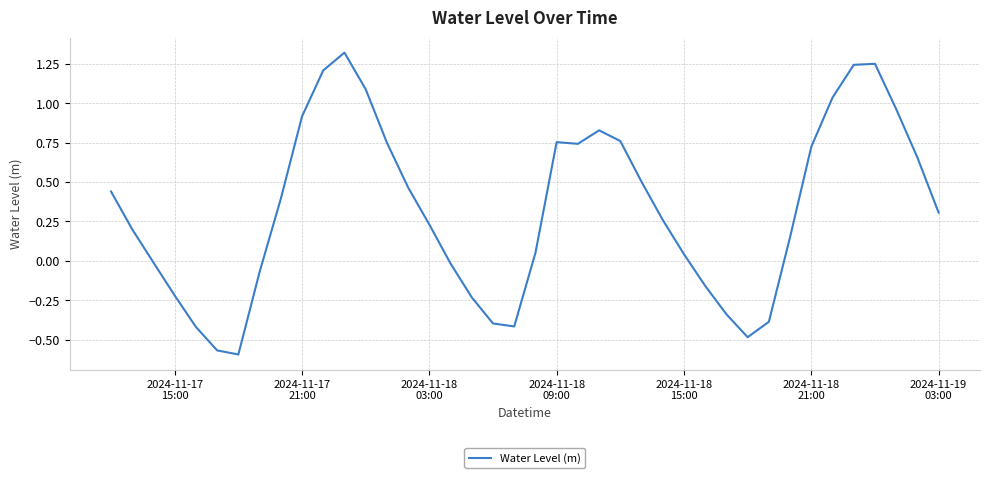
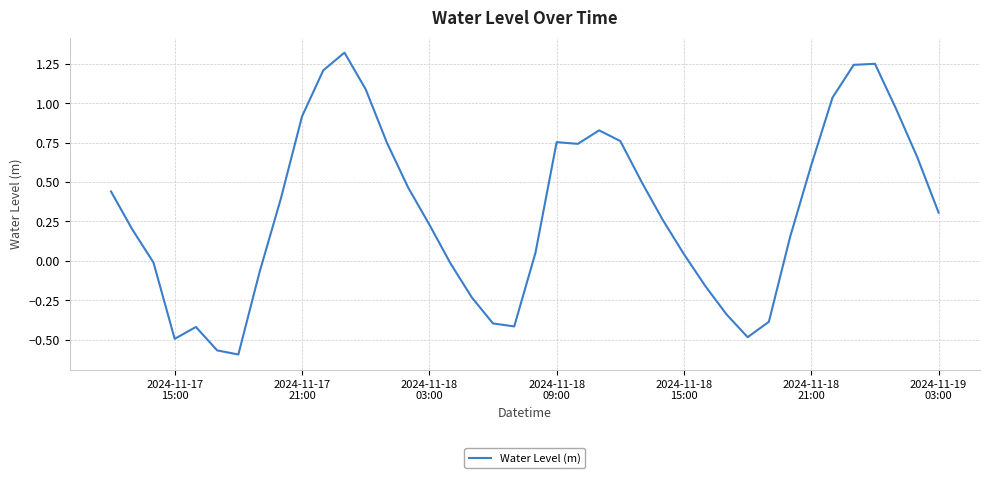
  {
-   "2024-11-17 15:00": -0.22,
+   "2024-11-17 15:00": -0.49,
    "2024-11-17 21:00": 0.92,
    "2024-11-18 03:00": 0.23,
    "2024-11-18 09:00": 0.75,
    "2024-11-18 15:00": 0.04,
-   "2024-11-18 21:00": 0.72,
+   "2024-11-18 21:00": 0.61,
    "2024-11-19 03:00": 0.31
  }
